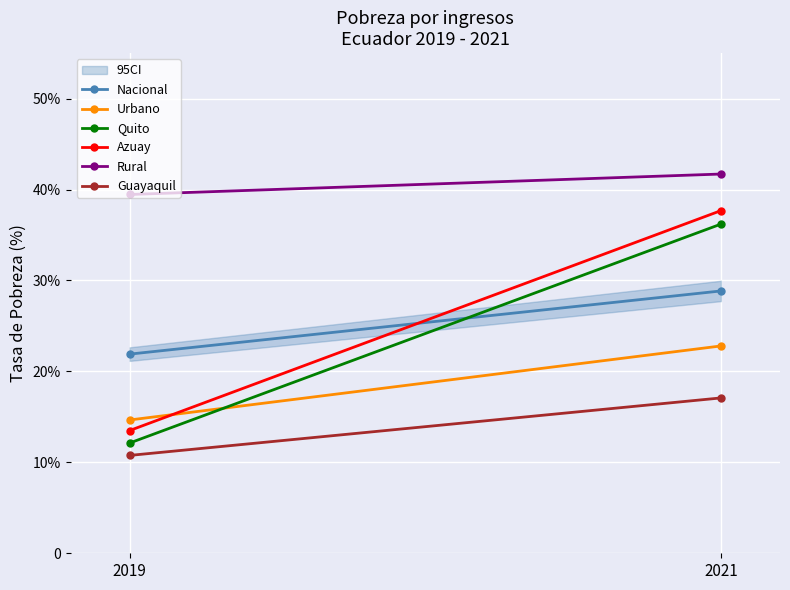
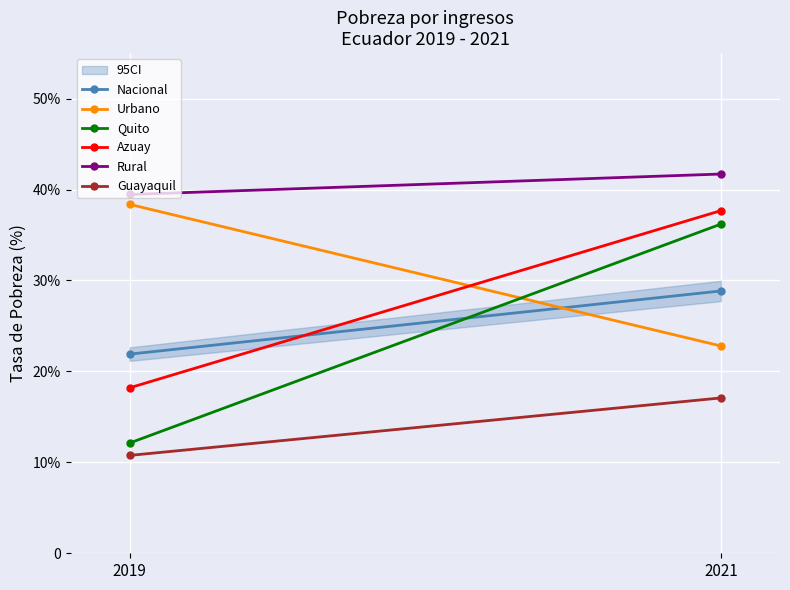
  {
    "Urbano": {
-     "2019": "15%",
+     "2019": "38%",
      "2021": "23%"
    },
    "Quito": {
      "2019": "12%",
      "2021": "36%"
    },
    "Azuay": {
-     "2019": "13%",
+     "2019": "18%",
      "2021": "38%"
    },
    "Rural": {
      "2021": "42%"
    },
    "Guayaquil": {
      "2019": "11%",
      "2021": "17%"
    }
  }
